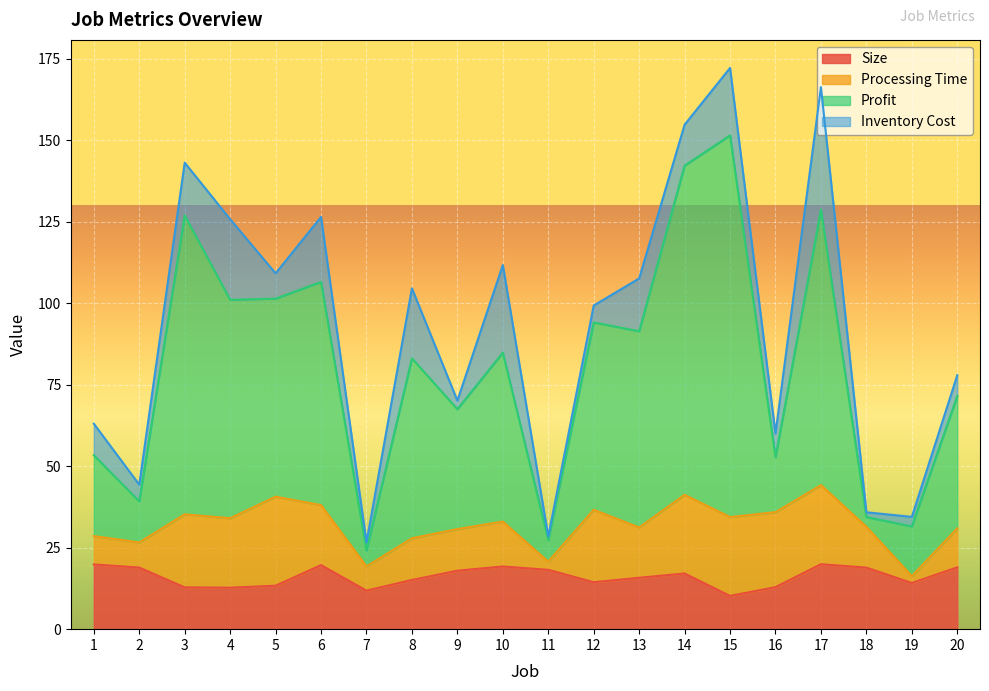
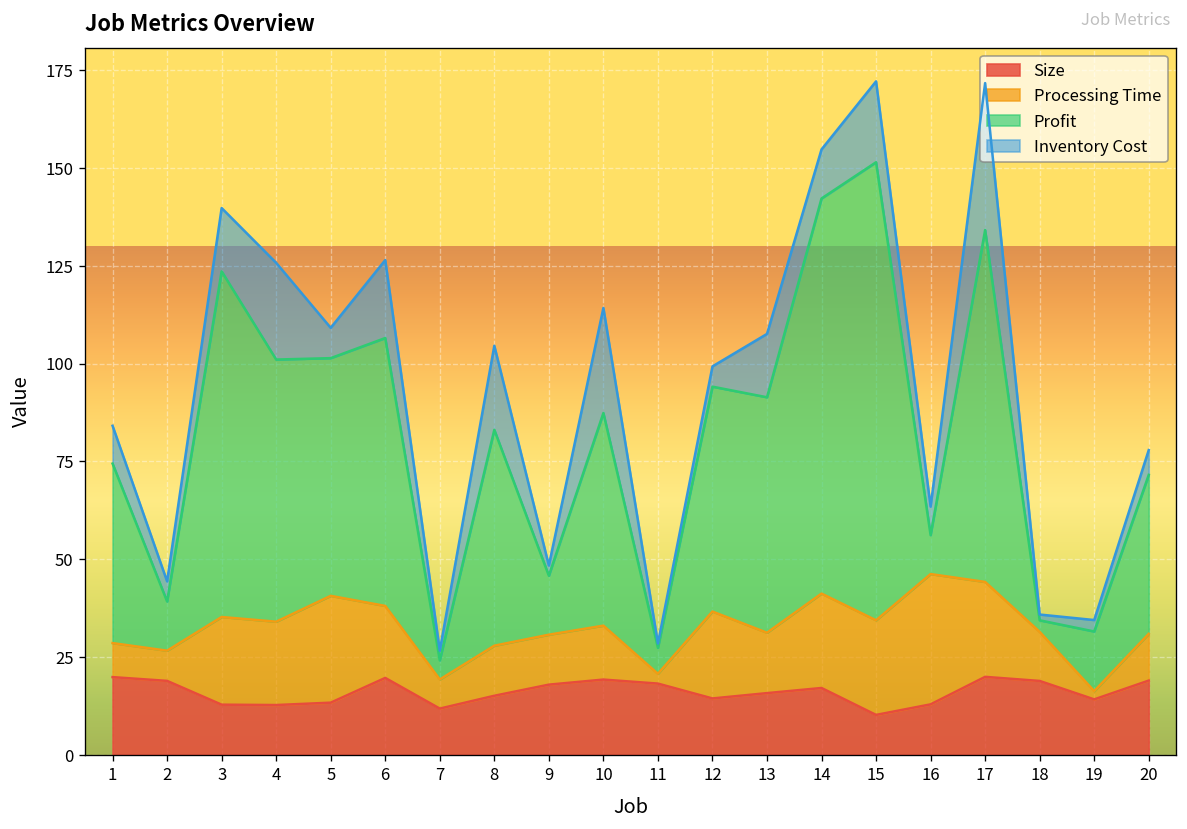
  {
    "Size": {
      "1": 20,
      "2": 19,
      "3": 13,
      "4": 13,
      "5": 13,
      "6": 20,
      "7": 12,
      "8": 15,
      "9": 18,
      "10": 19,
      "11": 18,
      "12": 14,
      "13": 16,
      "14": 17,
      "15": 10,
      "16": 13,
      "17": 20,
      "18": 19,
      "19": 14,
      "20": 19
    },
    "Processing Time": {
      "1": 9,
      "2": 8,
      "3": 22,
      "4": 21,
      "5": 27,
      "6": 18,
      "7": 7,
      "8": 13,
      "9": 13,
      "10": 14,
      "11": 3,
      "12": 22,
      "13": 15,
      "14": 24,
      "15": 24,
-     "16": 23,
+     "16": 33,
      "17": 24,
      "18": 13,
      "19": 2,
      "20": 12
    },
    "Profit": {
-     "1": 25,
+     "1": 46,
      "2": 13,
-     "3": 92,
+     "3": 88,
      "4": 67,
      "5": 61,
      "6": 68,
      "7": 5,
      "8": 55,
-     "9": 37,
-     "10": 52,
+     "9": 15,
+     "10": 54,
      "11": 7,
      "12": 57,
      "13": 60,
      "14": 101,
      "15": 117,
-     "16": 17,
-     "17": 85,
+     "16": 10,
+     "17": 90,
      "18": 3,
      "19": 15,
      "20": 41
    },
    "Inventory Cost": {
      "1": 10,
      "2": 5,
      "3": 16,
      "4": 25,
      "5": 8,
      "6": 20,
      "7": 2,
      "8": 21,
      "9": 3,
      "10": 27,
      "11": 1,
      "12": 5,
      "13": 16,
      "14": 13,
      "15": 21,
      "16": 7,
      "18": 1,
      "19": 3,
      "20": 6
    }
  }
